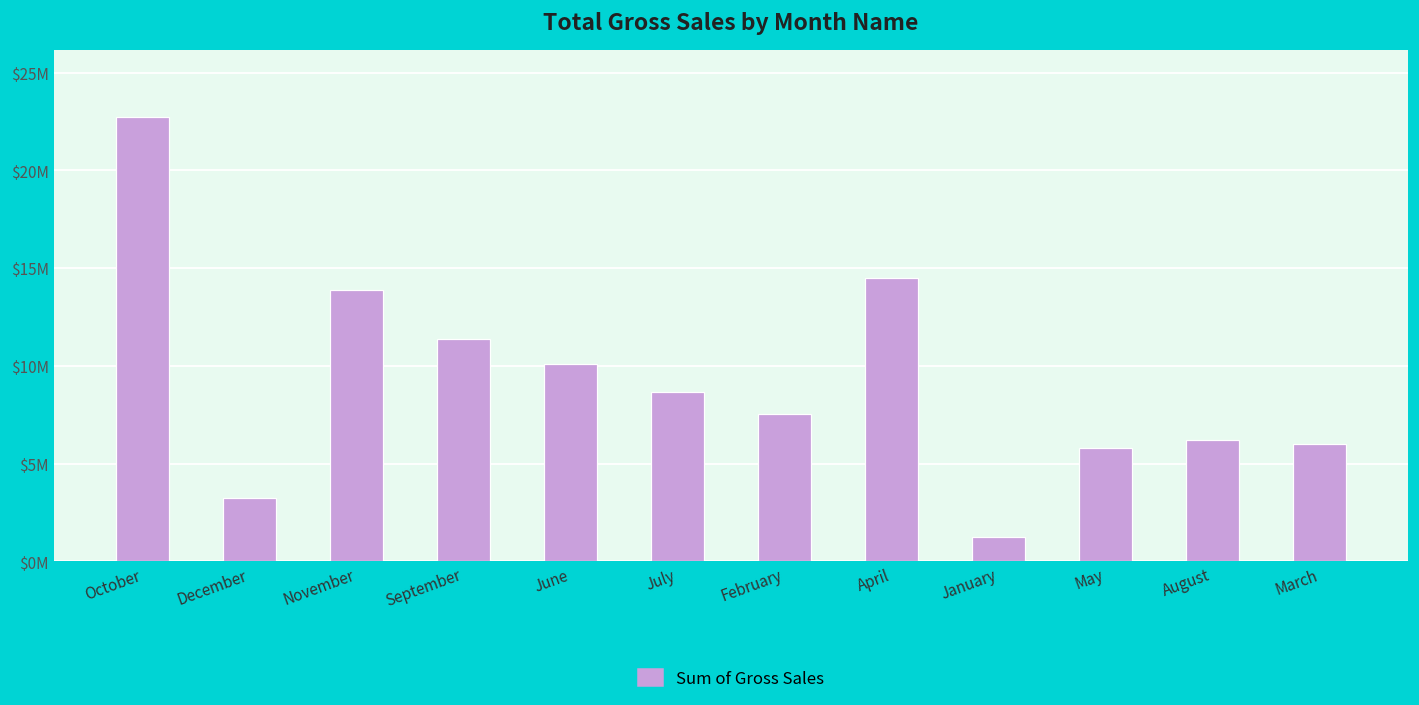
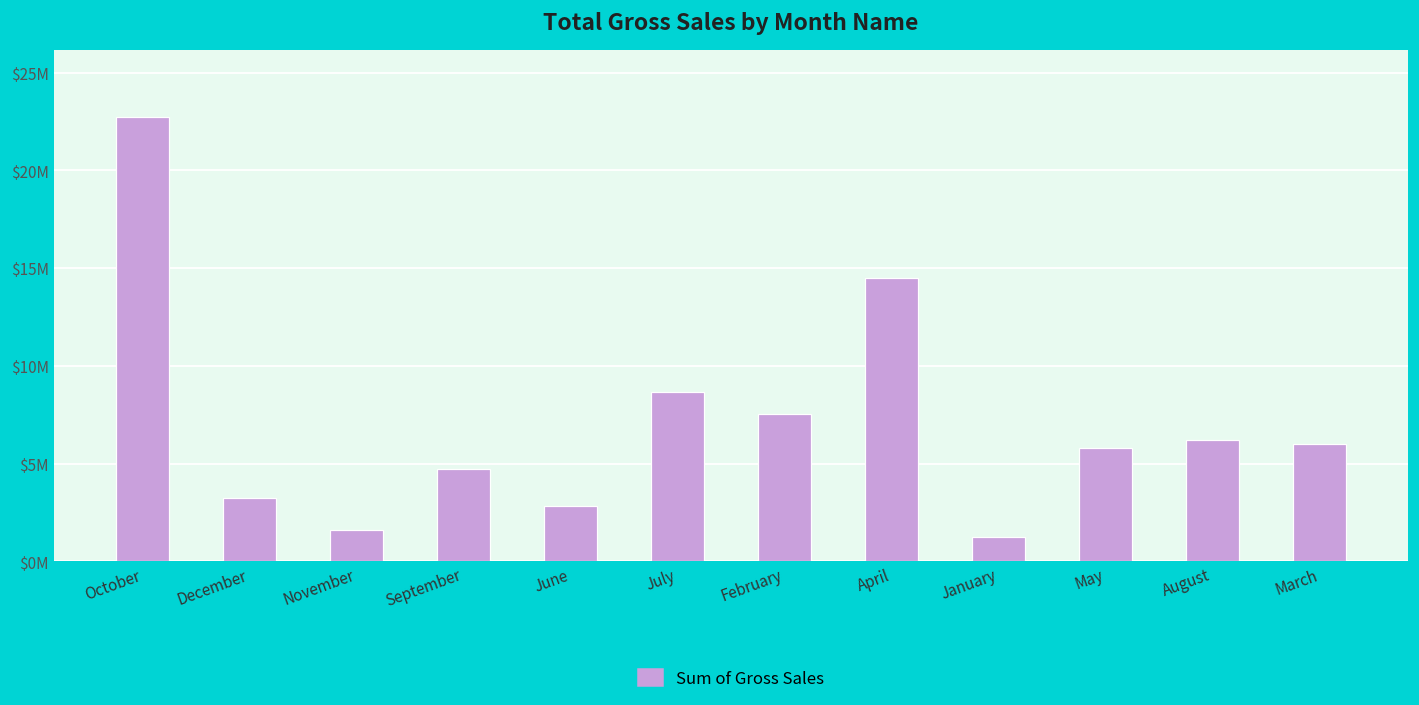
  {
    "October": "$23100000",
    "December": "$3300000",
-   "November": "$14100000",
-   "September": "$11600000",
-   "June": "$10300000",
+   "November": "$1600000",
+   "September": "$4800000",
+   "June": "$2900000",
    "July": "$8800000",
    "February": "$7700000",
    "April": "$14800000",
    "January": "$1300000",
    "May": "$5900000",
    "August": "$6300000",
    "March": "$6100000"
  }
